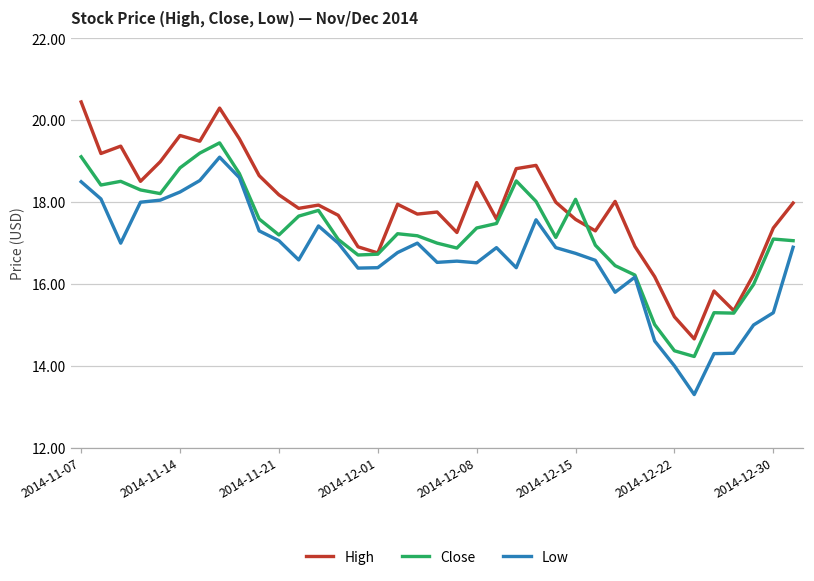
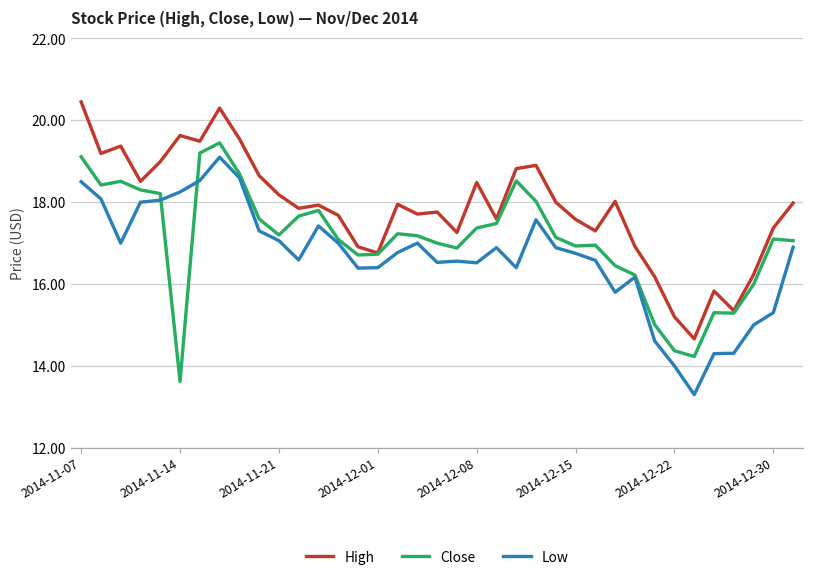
  {
    "High": {
      "2014-11-07": 20.5,
      "2014-11-14": 19.6,
      "2014-11-21": 18.2,
      "2014-12-08": 18.5,
      "2014-12-15": 17.6,
      "2014-12-22": 15.2,
      "2014-12-30": 17.4
    },
    "Close": {
      "2014-11-07": 19.1,
-     "2014-11-14": 18.8,
+     "2014-11-14": 13.6,
      "2014-11-21": 17.2,
      "2014-12-08": 17.4,
-     "2014-12-15": 18.1,
+     "2014-12-15": 16.9,
      "2014-12-22": 14.4,
      "2014-12-30": 17.1
    },
    "Low": {
      "2014-11-07": 18.5,
      "2014-11-14": 18.3,
      "2014-11-21": 17.1,
      "2014-12-01": 16.4,
      "2014-12-08": 16.5,
      "2014-12-15": 16.8,
      "2014-12-22": 14.0,
      "2014-12-30": 15.3
    }
  }
